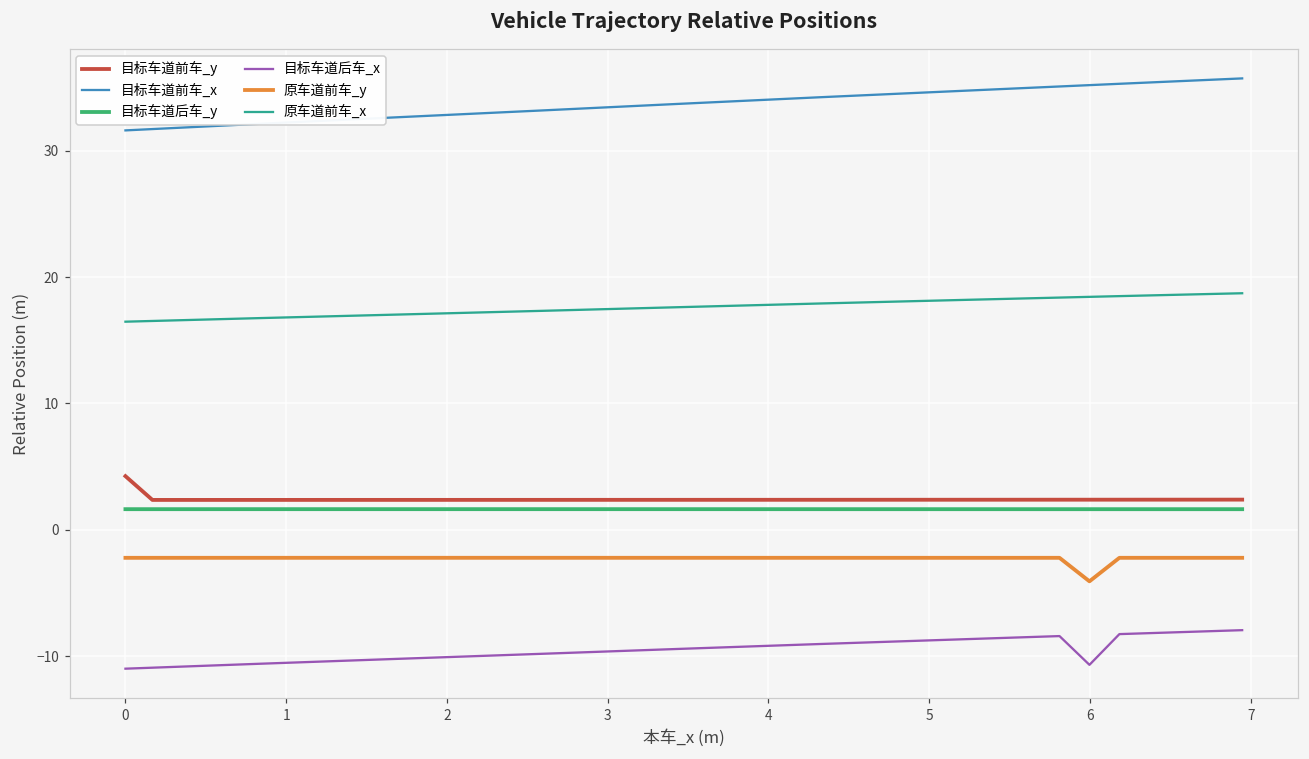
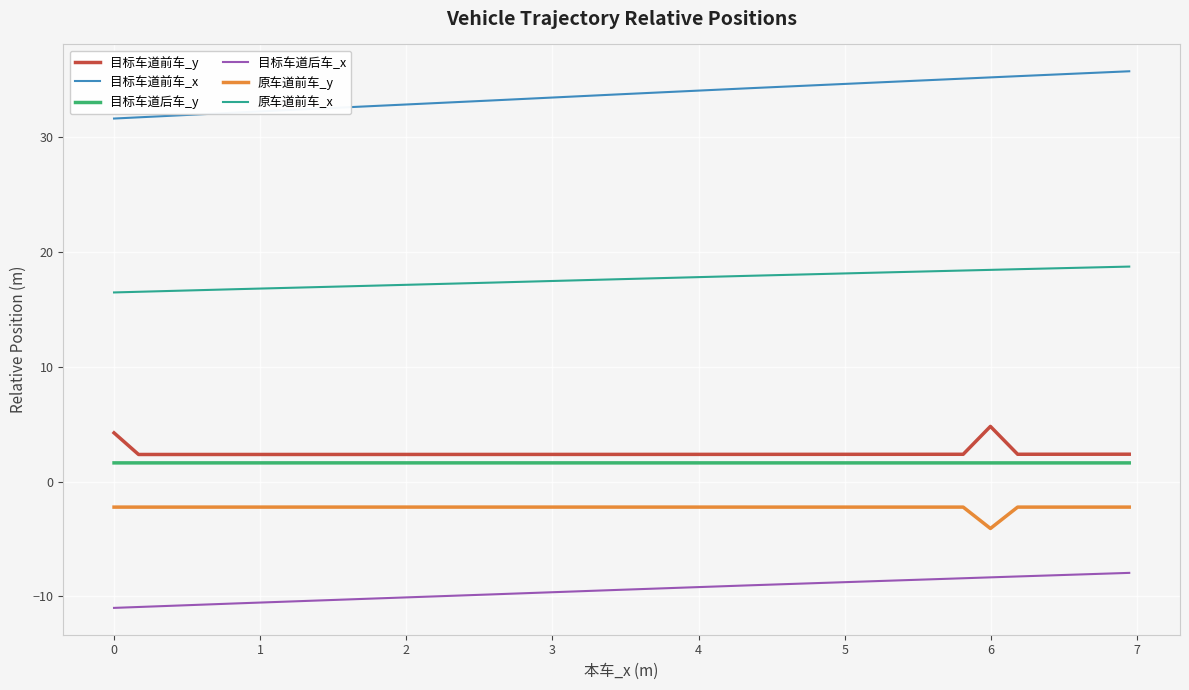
  {
    "目标车道前车_y": {
      "0": 4.2,
-     "6": 2.4
+     "6": 4.8
    },
    "目标车道前车_x": {
      "0": 31.6,
      "6": 35.2
    },
    "目标车道后车_x": {
      "0": -11.0,
-     "6": -10.7
+     "6": -8.3
    },
    "原车道前车_y": {
      "0": -2.2,
      "6": -4.1
    }
  }
